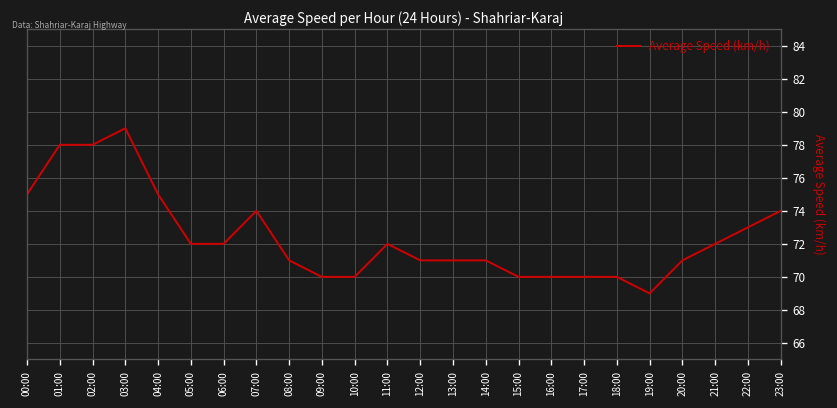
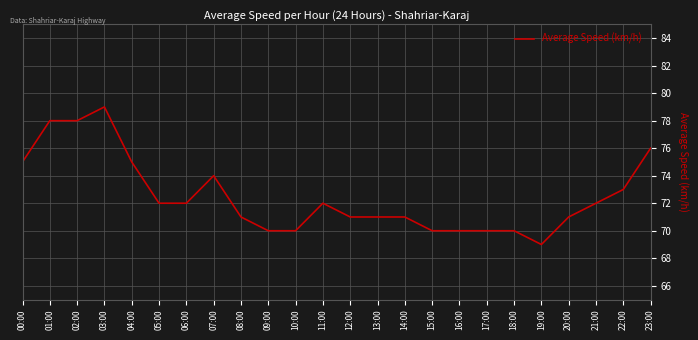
  {
    "00:00": 75,
    "01:00": 78,
    "02:00": 78,
    "03:00": 79,
    "04:00": 75,
    "05:00": 72,
    "06:00": 72,
    "07:00": 74,
    "08:00": 71,
    "09:00": 70,
    "10:00": 70,
    "11:00": 72,
    "12:00": 71,
    "13:00": 71,
    "14:00": 71,
    "15:00": 70,
    "16:00": 70,
    "17:00": 70,
    "18:00": 70,
    "19:00": 69,
    "20:00": 71,
    "21:00": 72,
    "22:00": 73,
-   "23:00": 74
+   "23:00": 76
  }
